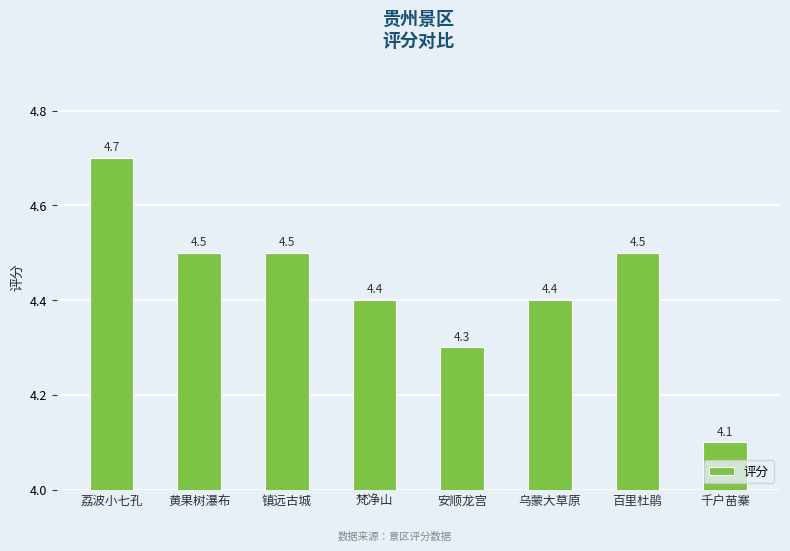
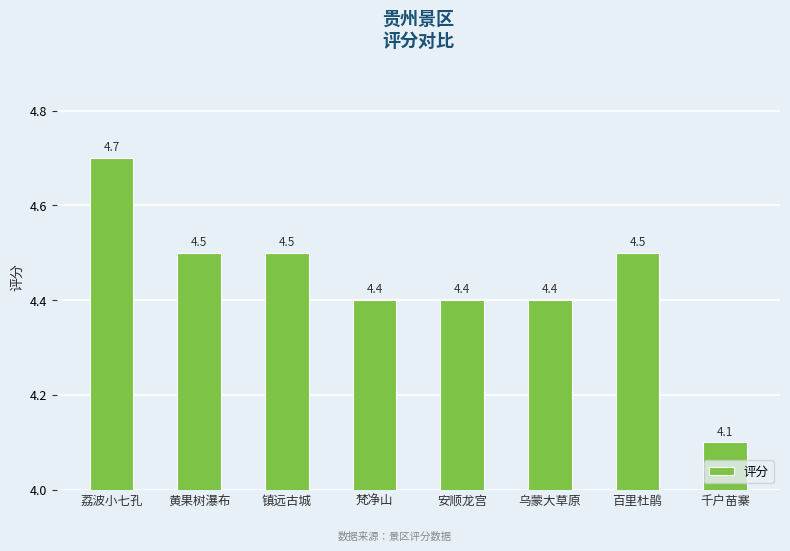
  {
    "荔波小七孔": 4.7,
    "黄果树瀑布": 4.5,
    "镇远古城": 4.5,
    "梵净山": 4.4,
-   "安顺龙宫": 4.3,
+   "安顺龙宫": 4.4,
    "乌蒙大草原": 4.4,
    "百里杜鹃": 4.5,
    "千户苗寨": 4.1
  }
